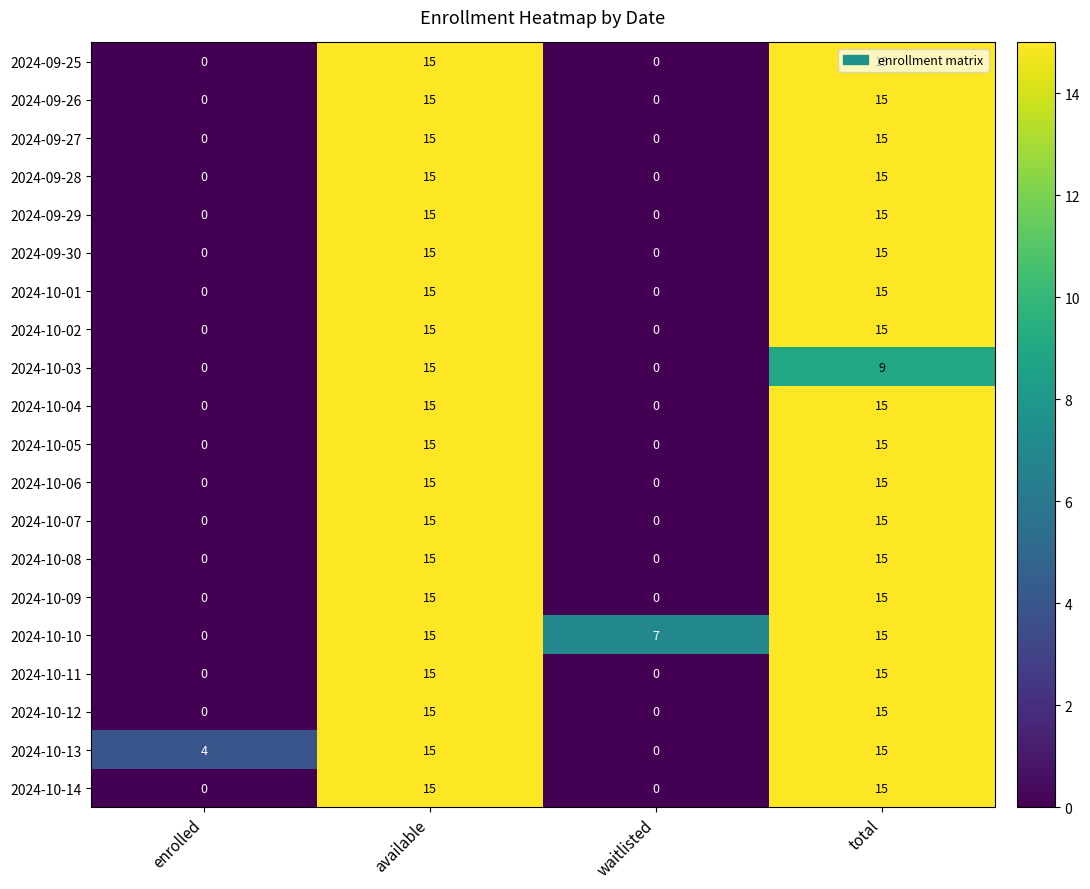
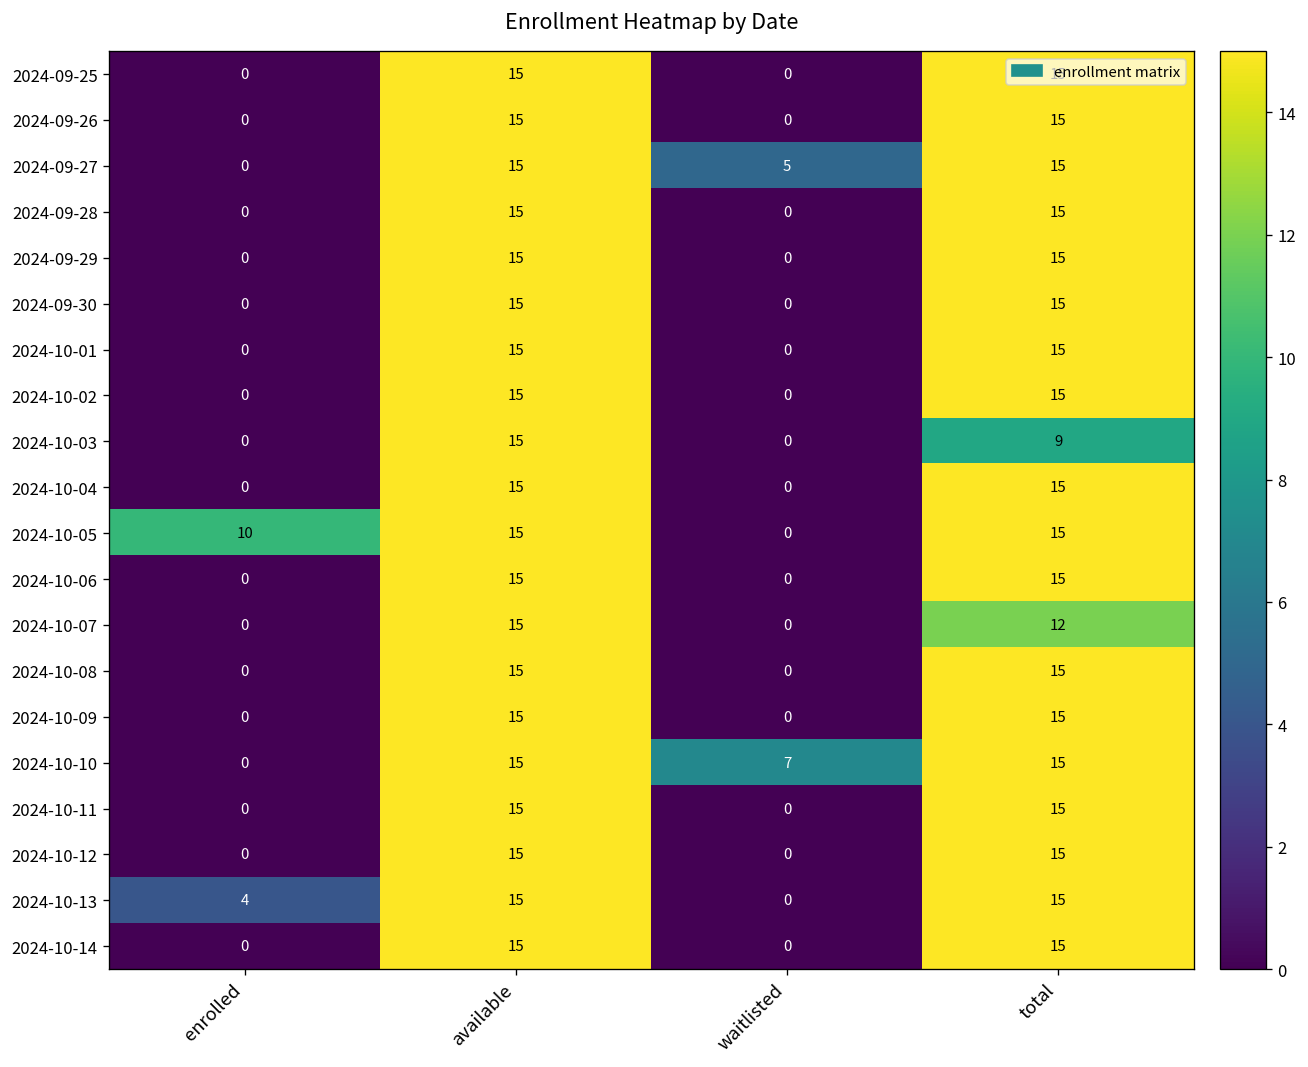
  {
    "2024-09-25": {
      "enrolled": 0,
      "available": 15,
      "waitlisted": 0
    },
    "2024-09-26": {
      "enrolled": 0,
      "available": 15,
      "waitlisted": 0,
      "total": 15
    },
    "2024-09-27": {
      "enrolled": 0,
      "available": 15,
-     "waitlisted": 0,
+     "waitlisted": 5,
      "total": 15
    },
    "2024-09-28": {
      "enrolled": 0,
      "available": 15,
      "waitlisted": 0,
      "total": 15
    },
    "2024-09-29": {
      "enrolled": 0,
      "available": 15,
      "waitlisted": 0,
      "total": 15
    },
    "2024-09-30": {
      "enrolled": 0,
      "available": 15,
      "waitlisted": 0,
      "total": 15
    },
    "2024-10-01": {
      "enrolled": 0,
      "available": 15,
      "waitlisted": 0,
      "total": 15
    },
    "2024-10-02": {
      "enrolled": 0,
      "available": 15,
      "waitlisted": 0,
      "total": 15
    },
    "2024-10-03": {
      "enrolled": 0,
      "available": 15,
      "waitlisted": 0,
      "total": 9
    },
    "2024-10-04": {
      "enrolled": 0,
      "available": 15,
      "waitlisted": 0,
      "total": 15
    },
    "2024-10-05": {
-     "enrolled": 0,
+     "enrolled": 10,
      "available": 15,
      "waitlisted": 0,
      "total": 15
    },
    "2024-10-06": {
      "enrolled": 0,
      "available": 15,
      "waitlisted": 0,
      "total": 15
    },
    "2024-10-07": {
      "enrolled": 0,
      "available": 15,
      "waitlisted": 0,
-     "total": 15
+     "total": 12
    },
    "2024-10-08": {
      "enrolled": 0,
      "available": 15,
      "waitlisted": 0,
      "total": 15
    },
    "2024-10-09": {
      "enrolled": 0,
      "available": 15,
      "waitlisted": 0,
      "total": 15
    },
    "2024-10-10": {
      "enrolled": 0,
      "available": 15,
      "waitlisted": 7,
      "total": 15
    },
    "2024-10-11": {
      "enrolled": 0,
      "available": 15,
      "waitlisted": 0,
      "total": 15
    },
    "2024-10-12": {
      "enrolled": 0,
      "available": 15,
      "waitlisted": 0,
      "total": 15
    },
    "2024-10-13": {
      "enrolled": 4,
      "available": 15,
      "waitlisted": 0,
      "total": 15
    },
    "2024-10-14": {
      "enrolled": 0,
      "available": 15,
      "waitlisted": 0,
      "total": 15
    }
  }
